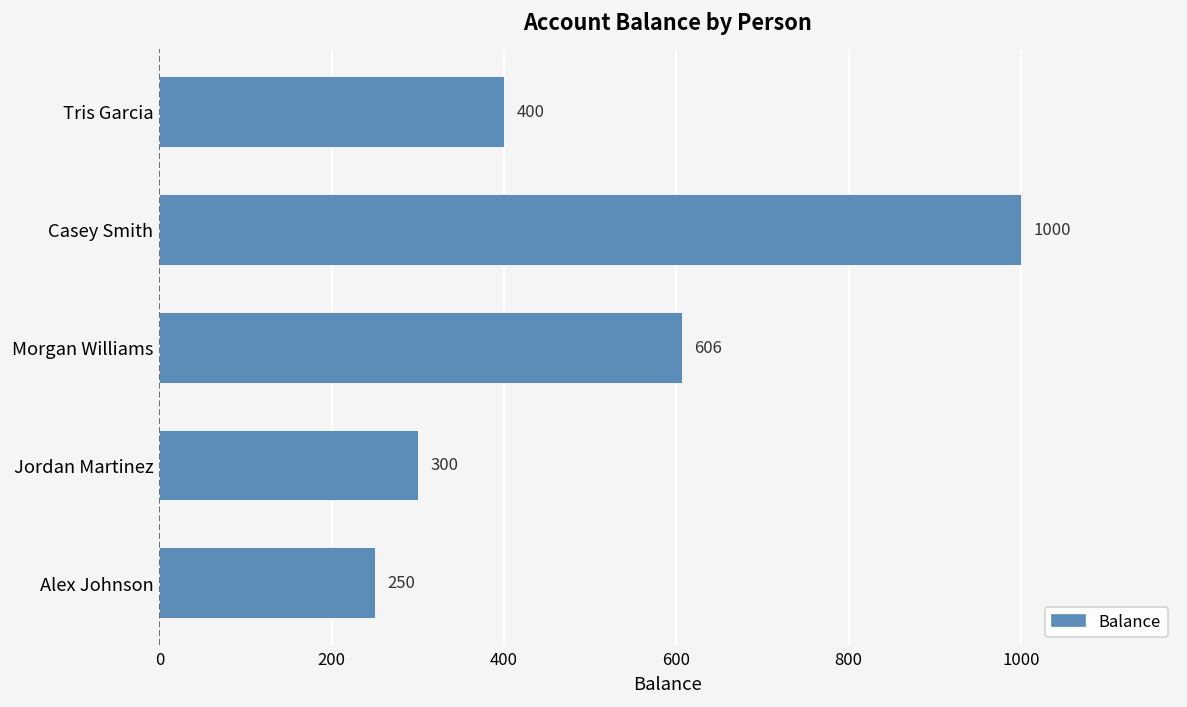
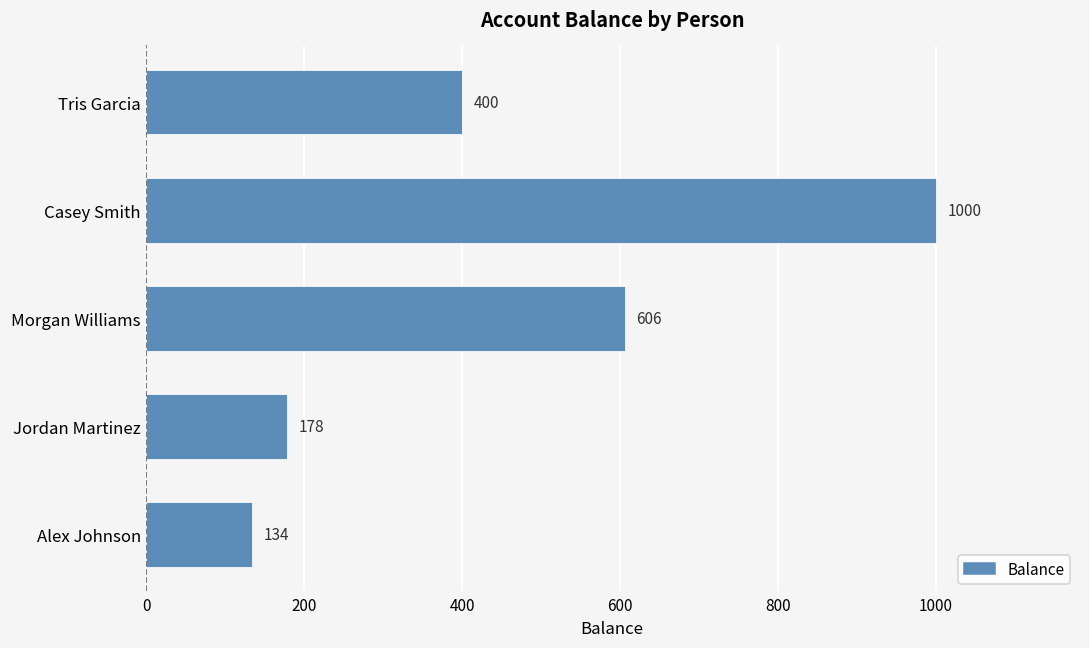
  {
    "Tris Garcia": 400,
    "Casey Smith": 1000,
    "Morgan Williams": 606,
-   "Jordan Martinez": 300,
-   "Alex Johnson": 250
+   "Jordan Martinez": 178,
+   "Alex Johnson": 134
  }
